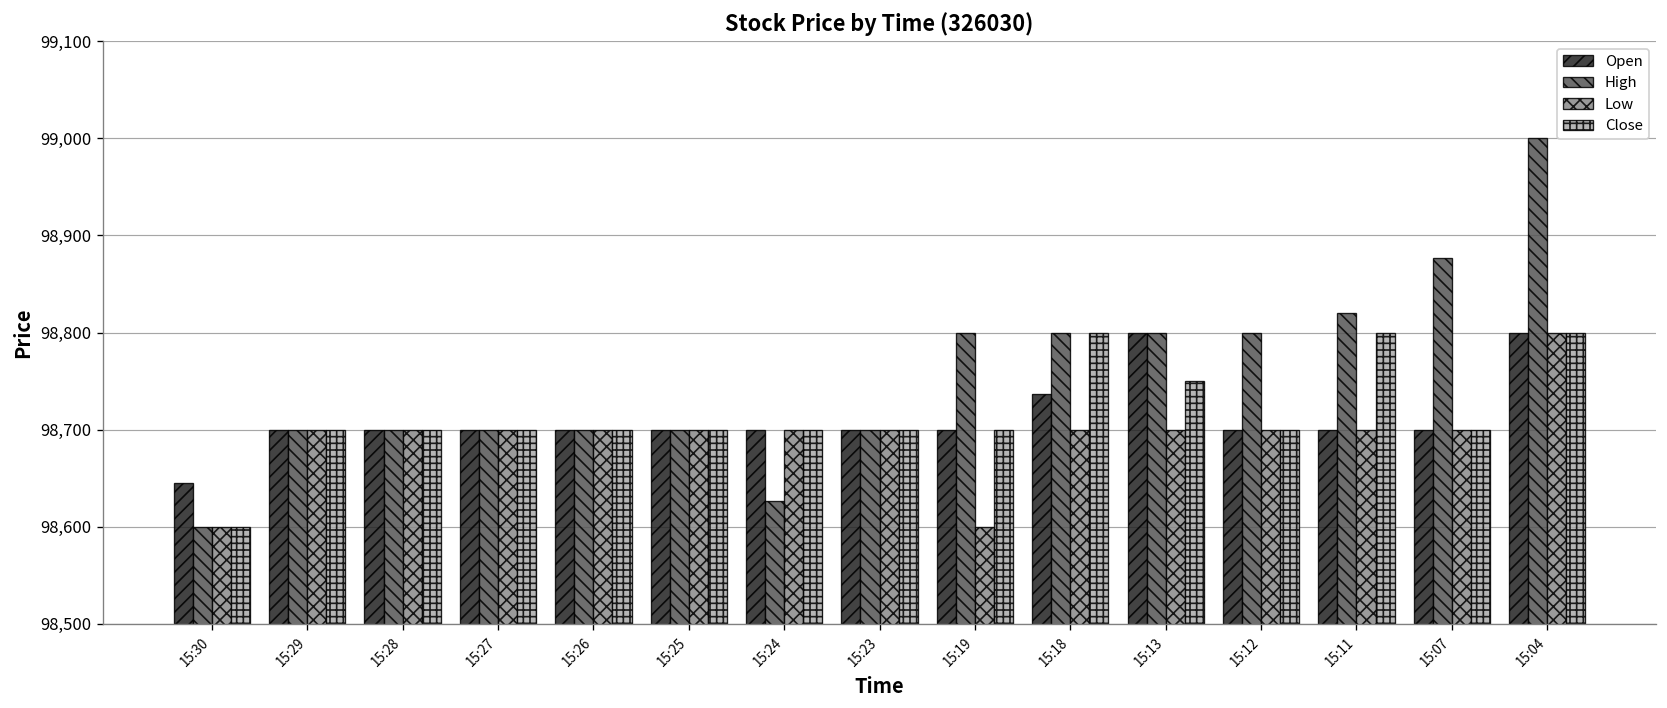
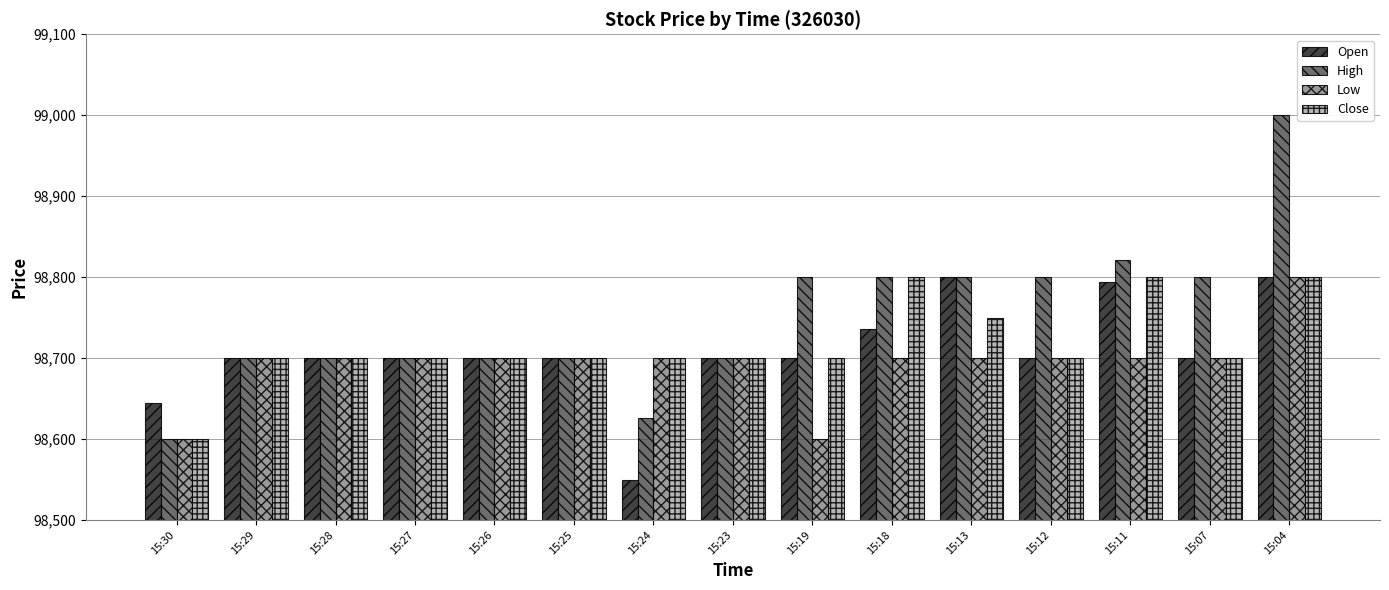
  {
    "Open": {
      "15:30": "98,650",
      "15:29": "98,700",
      "15:28": "98,700",
      "15:27": "98,700",
      "15:26": "98,700",
      "15:25": "98,700",
-     "15:24": "98,700",
+     "15:24": "98,550",
      "15:23": "98,700",
      "15:19": "98,700",
      "15:18": "98,740",
      "15:13": "98,800",
      "15:12": "98,700",
-     "15:11": "98,700",
+     "15:11": "98,790",
      "15:07": "98,700",
      "15:04": "98,800"
    },
    "High": {
      "15:30": "98,600",
      "15:29": "98,700",
      "15:28": "98,700",
      "15:27": "98,700",
      "15:26": "98,700",
      "15:25": "98,700",
      "15:24": "98,630",
      "15:23": "98,700",
      "15:19": "98,800",
      "15:18": "98,800",
      "15:13": "98,800",
      "15:12": "98,800",
      "15:11": "98,820",
-     "15:07": "98,880",
+     "15:07": "98,800",
      "15:04": "99,000"
    }
  }
